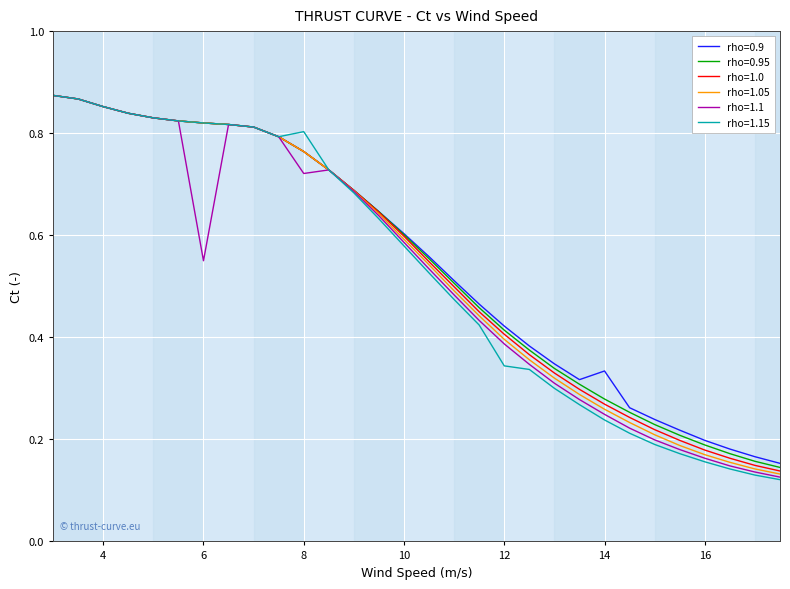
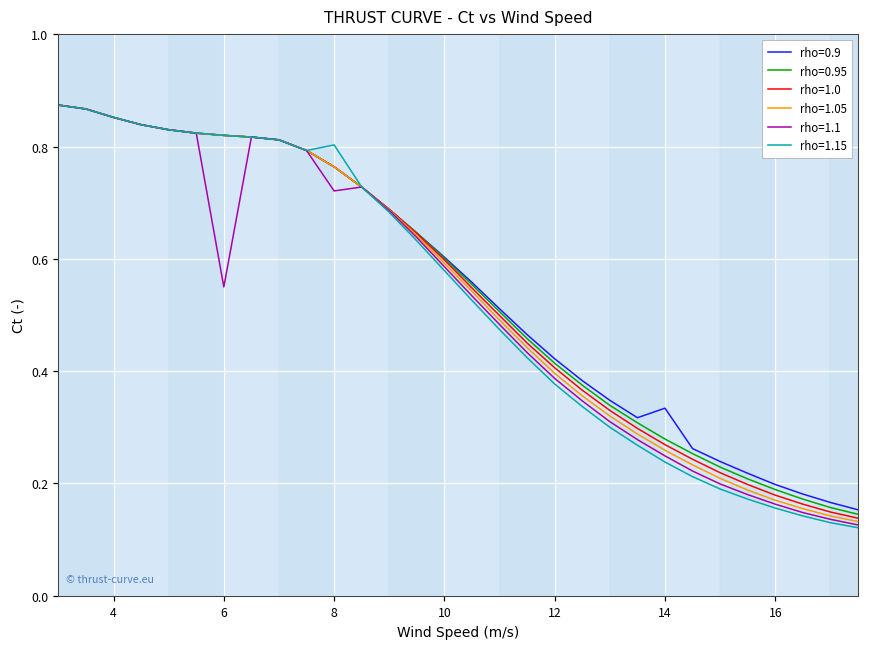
  {
    "rho=0.9": {
      "12": 0.42,
      "14": 0.33,
      "16": 0.20
    },
    "rho=0.95": {
      "12": 0.41,
      "14": 0.28,
      "16": 0.19
    },
    "rho=1.0": {
      "12": 0.41,
      "14": 0.27,
      "16": 0.18
    },
    "rho=1.05": {
      "10": 0.59,
      "12": 0.40,
      "14": 0.26,
      "16": 0.17
    },
    "rho=1.1": {
      "6": 0.55,
      "8": 0.72,
      "10": 0.59,
      "12": 0.39,
      "14": 0.25,
      "16": 0.16
    },
    "rho=1.15": {
      "8": 0.80,
      "10": 0.58,
-     "12": 0.34,
+     "12": 0.38,
      "14": 0.24,
      "16": 0.16
    }
  }
